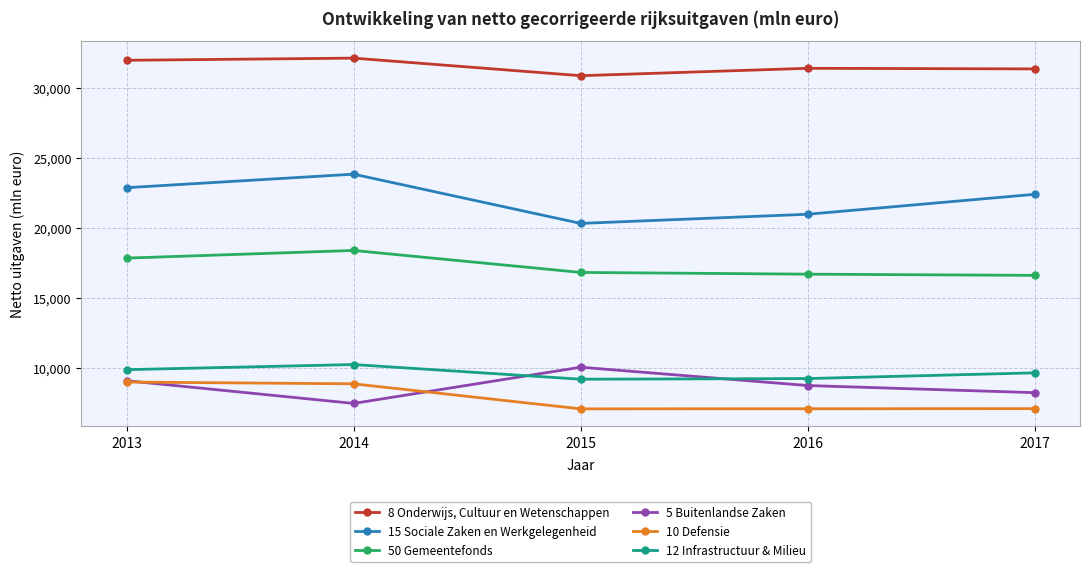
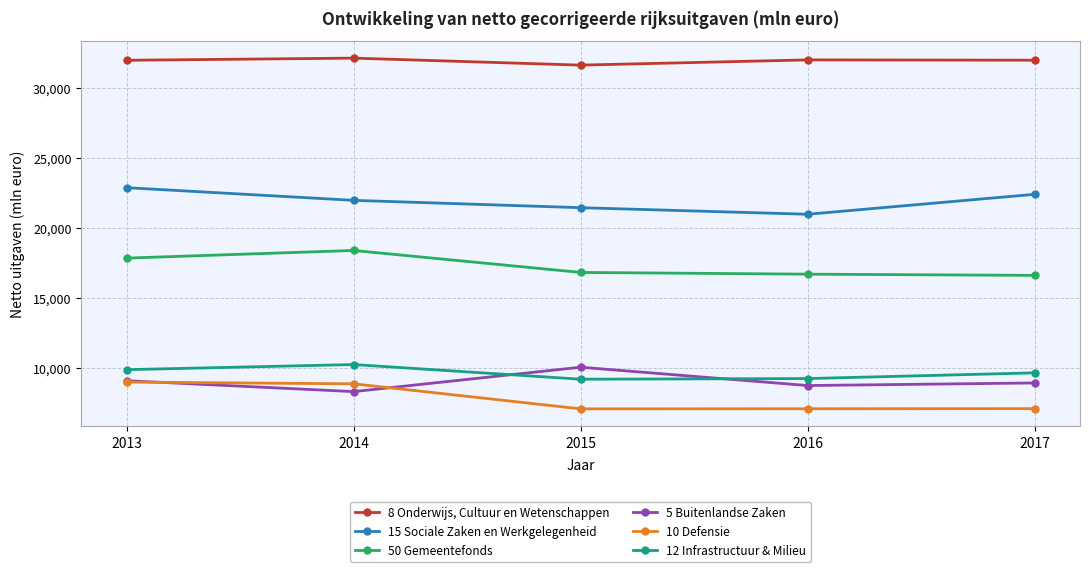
  {
    "8 Onderwijs, Cultuur en Wetenschappen": {
      "2013": "32,000",
      "2014": "32,100",
-     "2015": "30,900",
-     "2016": "31,400",
-     "2017": "31,300"
+     "2015": "31,600",
+     "2016": "32,000",
+     "2017": "32,000"
    },
    "15 Sociale Zaken en Werkgelegenheid": {
      "2013": "22,900",
-     "2014": "23,800",
-     "2015": "20,300",
+     "2014": "22,000",
+     "2015": "21,400",
      "2016": "21,000",
      "2017": "22,400"
    },
    "5 Buitenlandse Zaken": {
-     "2014": "7,500",
+     "2014": "8,300",
      "2015": "10,000",
      "2016": "8,700",
-     "2017": "8,200"
+     "2017": "8,900"
    },
    "10 Defensie": {
      "2014": "8,900",
      "2015": "7,100",
      "2016": "7,100",
      "2017": "7,100"
    }
  }
